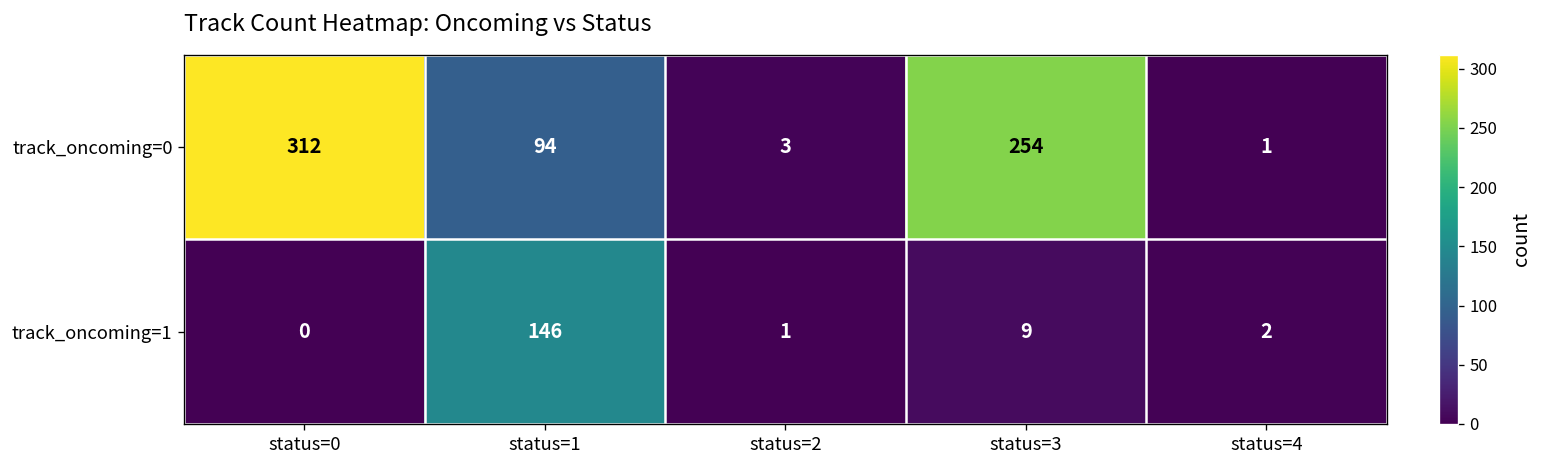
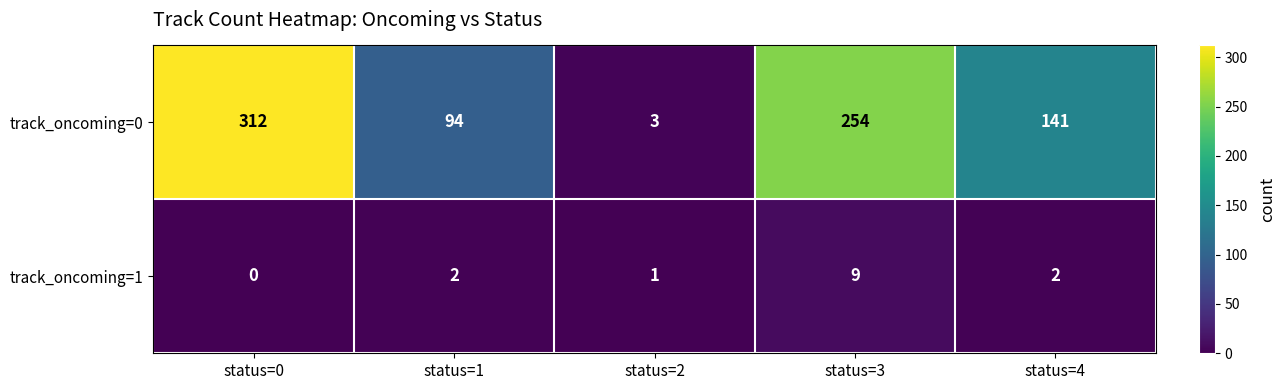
  {
    "track_oncoming=0": {
      "status=0": 312,
      "status=1": 94,
      "status=2": 3,
      "status=3": 254,
-     "status=4": 1
+     "status=4": 141
    },
    "track_oncoming=1": {
      "status=0": 0,
-     "status=1": 146,
+     "status=1": 2,
      "status=2": 1,
      "status=3": 9,
      "status=4": 2
    }
  }
